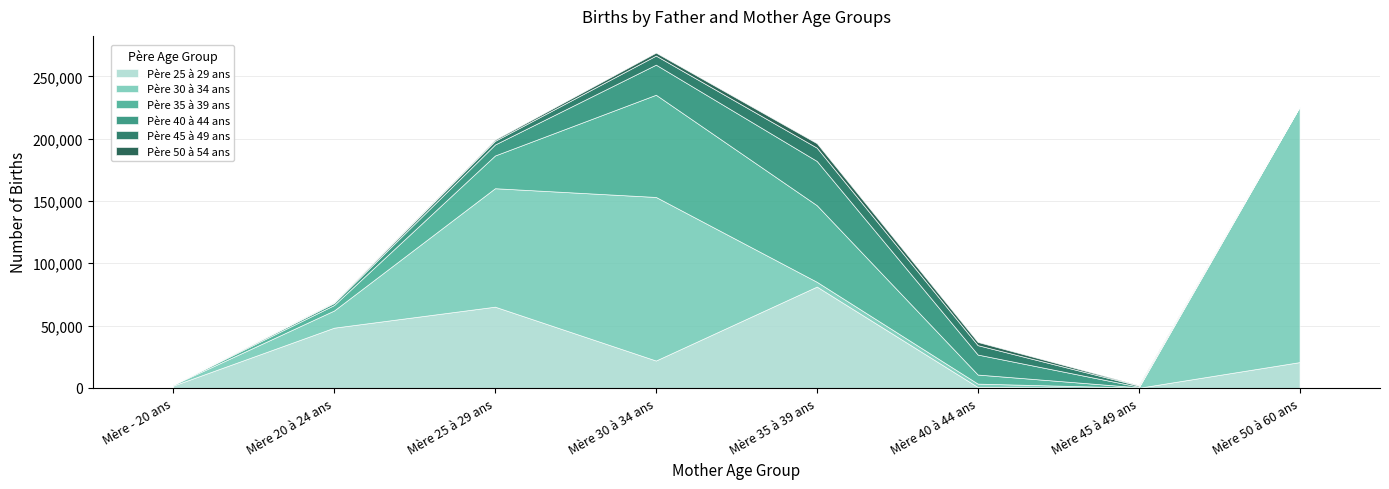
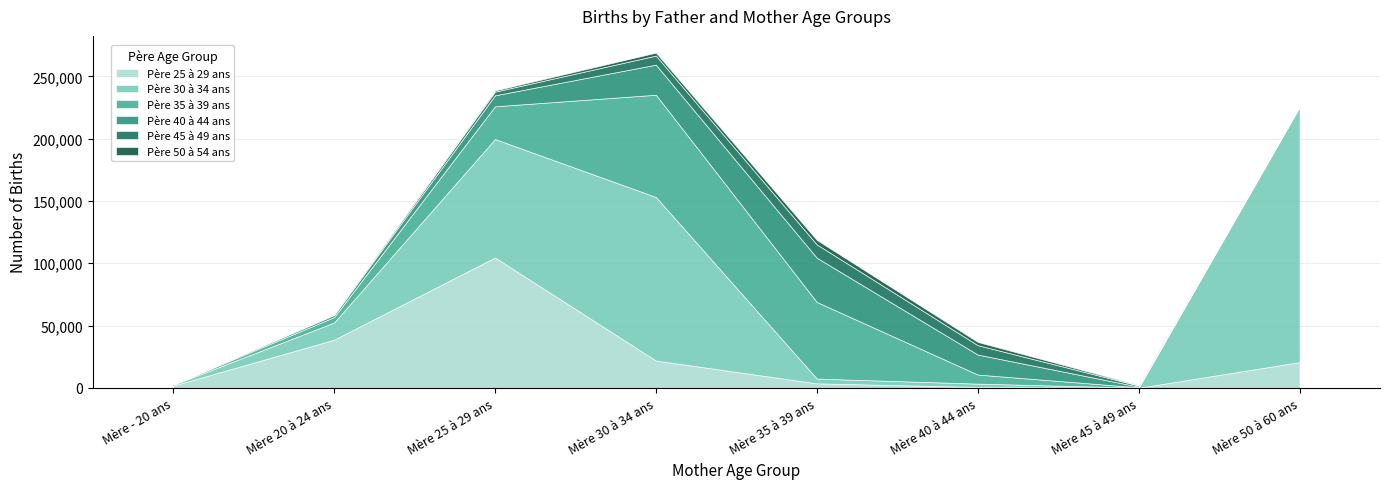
  {
    "Père 25 à 29 ans": {
-     "Mère 20 à 24 ans": "48,000",
-     "Mère 25 à 29 ans": "65,000",
+     "Mère 20 à 24 ans": "39,000",
+     "Mère 25 à 29 ans": "105,000",
      "Mère 30 à 34 ans": "22,000",
-     "Mère 35 à 39 ans": "81,000",
+     "Mère 35 à 39 ans": "4,000",
      "Mère 50 à 60 ans": "21,000"
    },
    "Père 30 à 34 ans": {
      "Mère 20 à 24 ans": "14,000",
      "Mère 25 à 29 ans": "95,000",
      "Mère 30 à 34 ans": "131,000",
      "Mère 35 à 39 ans": "4,000",
      "Mère 40 à 44 ans": "3,000"
    }
  }
